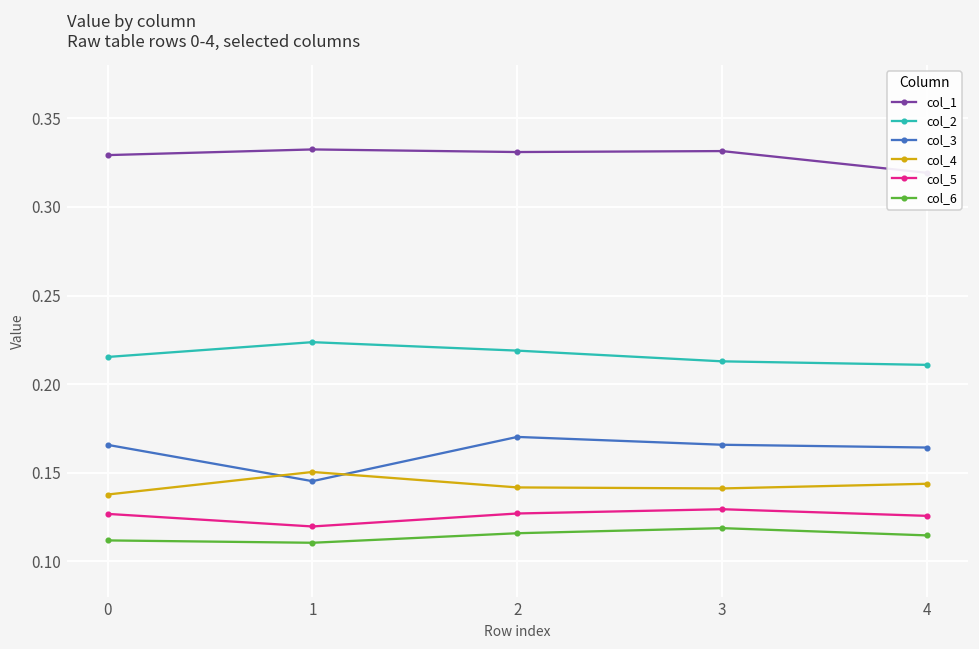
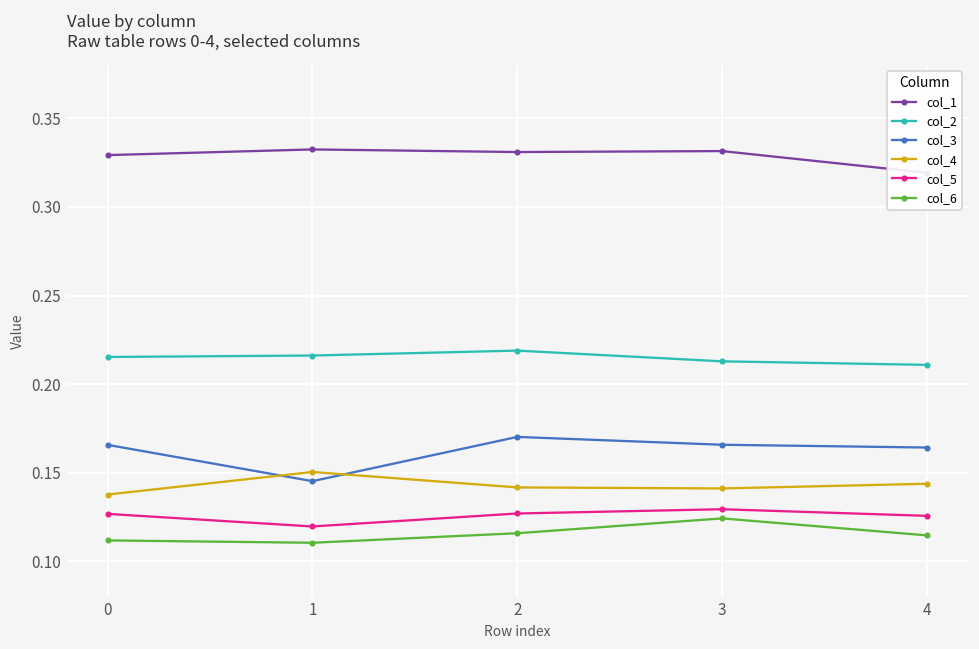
  {
    "col_1": {
      "0": 0.329,
      "1": 0.332,
      "2": 0.331,
      "3": 0.332
    },
    "col_2": {
      "0": 0.215,
-     "1": 0.224,
+     "1": 0.216,
      "2": 0.219,
      "3": 0.213,
      "4": 0.211
    },
    "col_3": {
      "0": 0.166,
      "1": 0.145,
      "2": 0.170,
      "3": 0.166,
      "4": 0.164
    },
    "col_4": {
      "0": 0.138,
      "1": 0.150,
      "2": 0.142,
      "3": 0.141,
      "4": 0.144
    },
    "col_5": {
      "0": 0.127,
      "1": 0.120,
      "2": 0.127,
      "3": 0.129,
      "4": 0.126
    },
    "col_6": {
      "0": 0.112,
      "1": 0.111,
      "2": 0.116,
-     "3": 0.119,
+     "3": 0.124,
      "4": 0.115
    }
  }
